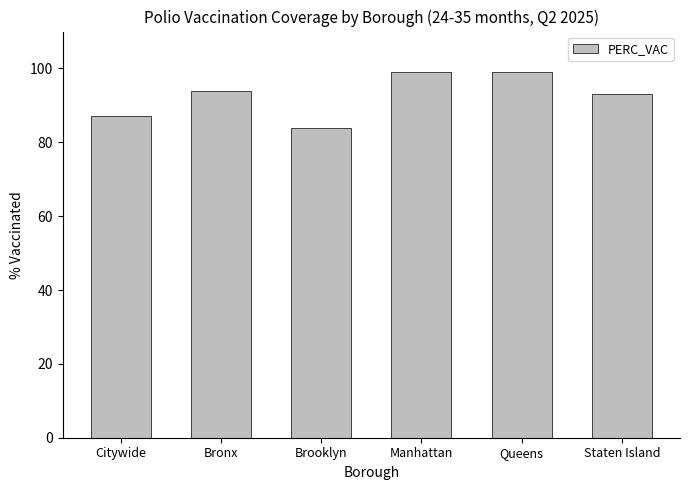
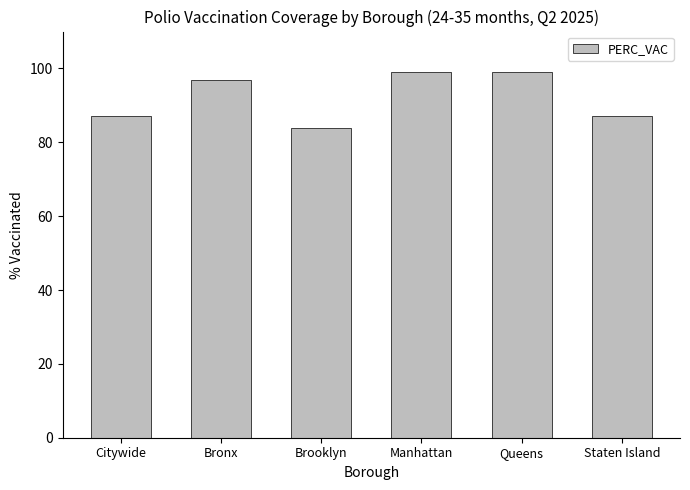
  {
    "Citywide": 87,
-   "Bronx": 94,
+   "Bronx": 97,
    "Brooklyn": 84,
    "Manhattan": 99,
    "Queens": 99,
-   "Staten Island": 93
+   "Staten Island": 87
  }
